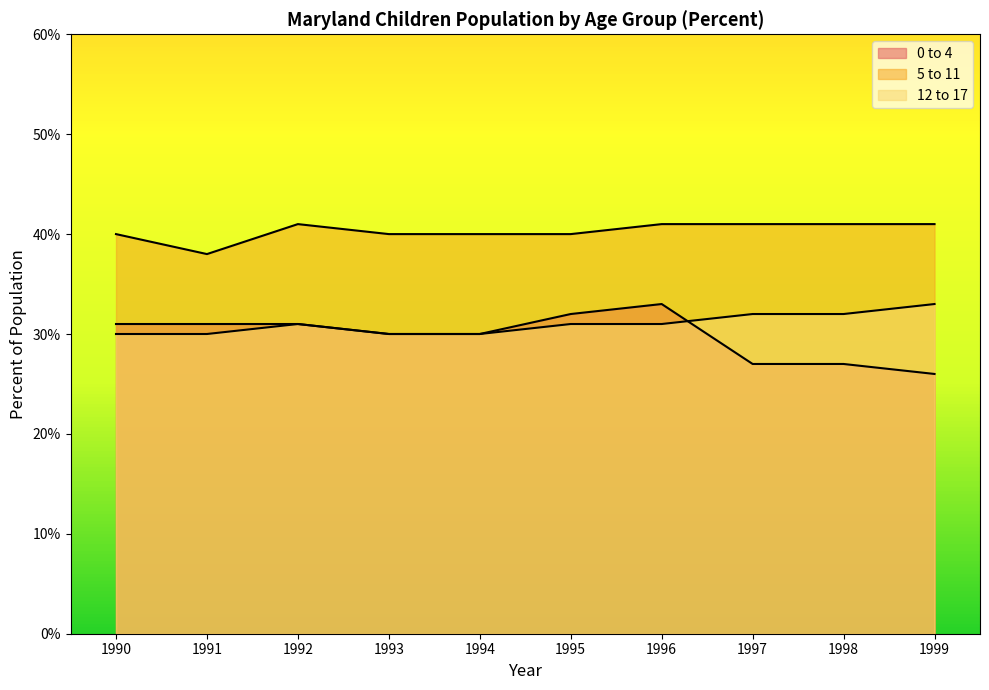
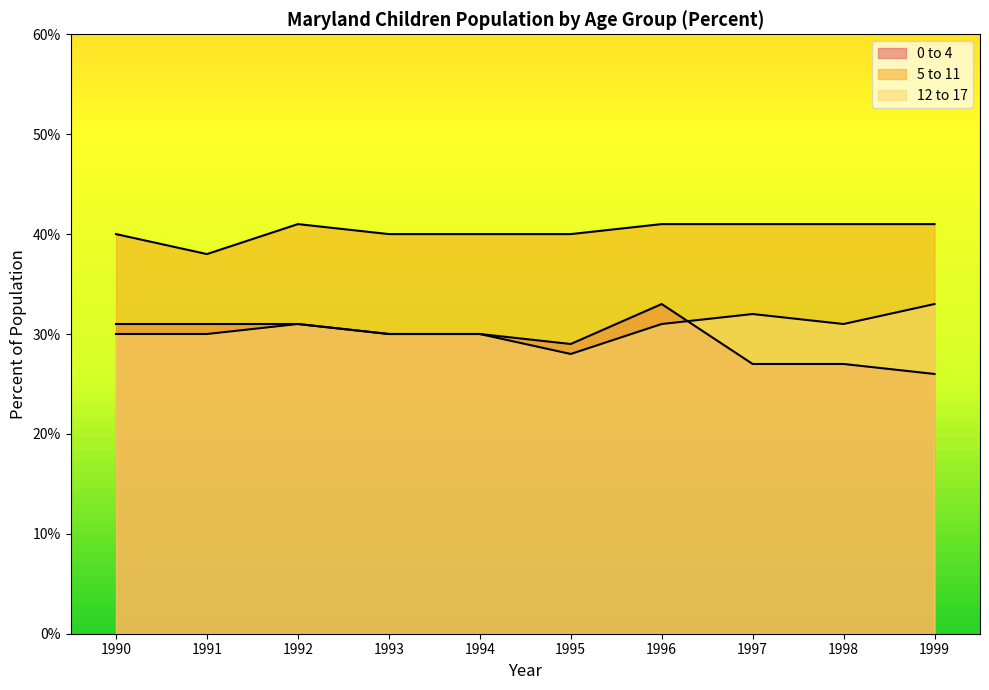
  {
    "0 to 4": {
      "1990": "31%",
      "1991": "31%",
-     "1995": "32%",
+     "1995": "29%",
      "1996": "33%",
      "1997": "27%",
      "1998": "27%",
      "1999": "26%"
    },
    "5 to 11": {
      "1990": "40%",
      "1991": "38%",
      "1992": "41%",
      "1993": "40%",
      "1994": "40%",
      "1995": "40%",
      "1996": "41%",
      "1997": "41%",
      "1998": "41%",
      "1999": "41%"
    },
    "12 to 17": {
      "1990": "30%",
      "1991": "30%",
-     "1995": "31%",
+     "1995": "28%",
      "1996": "31%",
      "1997": "32%",
-     "1998": "32%",
+     "1998": "31%",
      "1999": "33%"
    }
  }
